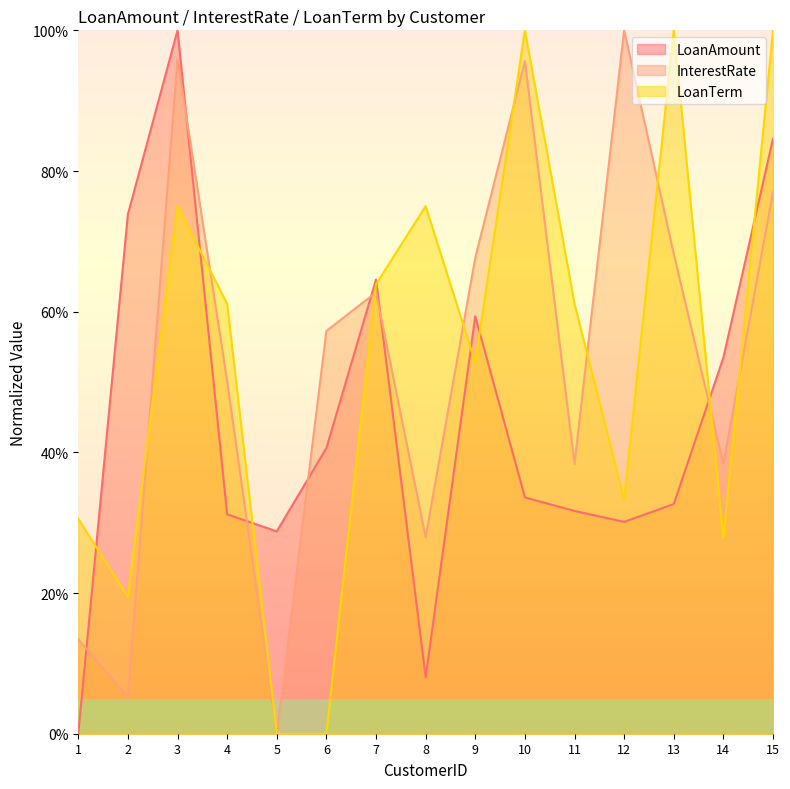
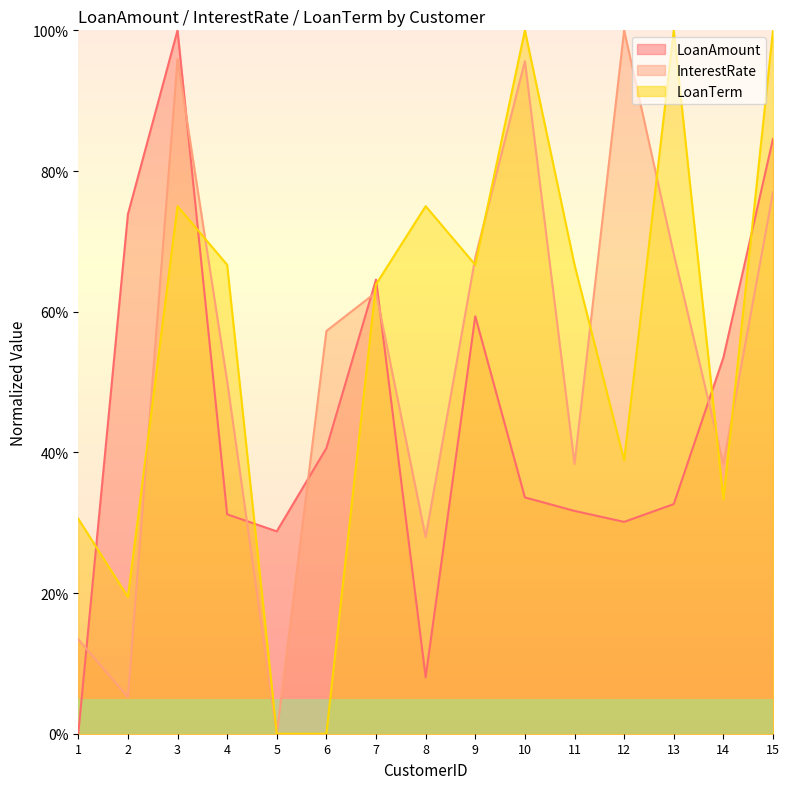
  {
    "LoanTerm": {
      "1": "31%",
      "2": "19%",
      "3": "75%",
-     "4": "61%",
+     "4": "67%",
      "7": "64%",
      "8": "75%",
-     "9": "53%",
+     "9": "67%",
      "10": "100%",
-     "11": "61%",
-     "12": "33%",
+     "11": "67%",
+     "12": "39%",
      "13": "100%",
-     "14": "28%",
+     "14": "33%",
      "15": "100%"
    }
  }
